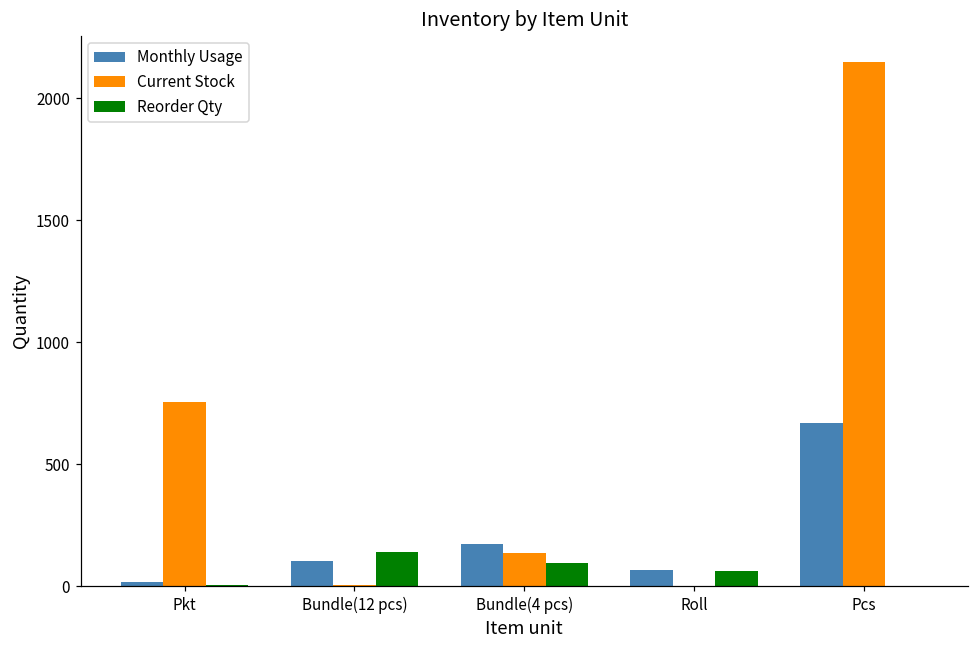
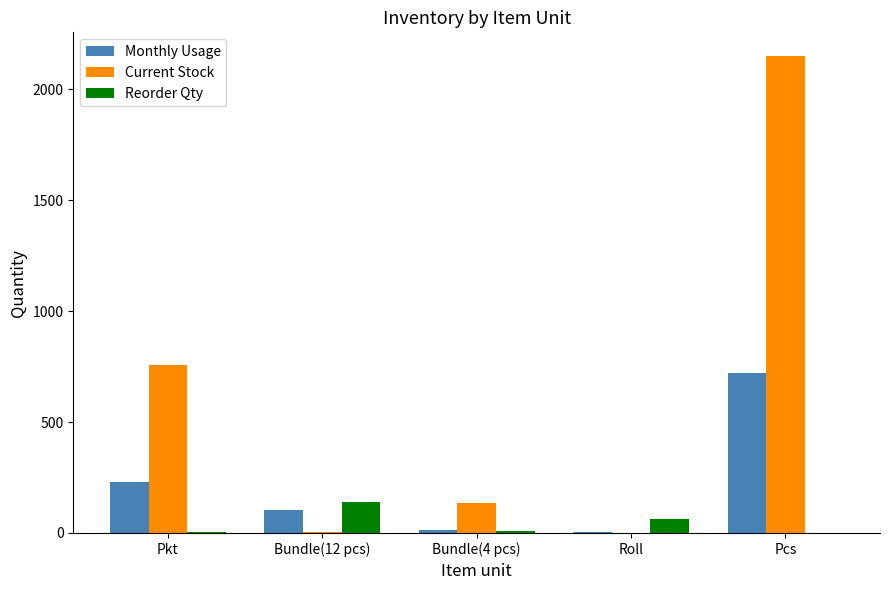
  {
    "Monthly Usage": {
-     "Pkt": 20,
+     "Pkt": 230,
      "Bundle(12 pcs)": 100,
-     "Bundle(4 pcs)": 170,
-     "Roll": 70,
-     "Pcs": 670
+     "Bundle(4 pcs)": 10,
+     "Roll": 0,
+     "Pcs": 720
    },
    "Current Stock": {
      "Pkt": 760,
      "Bundle(4 pcs)": 140,
      "Roll": 0,
      "Pcs": 2150
    },
    "Reorder Qty": {
      "Bundle(12 pcs)": 140,
-     "Bundle(4 pcs)": 90,
+     "Bundle(4 pcs)": 10,
      "Roll": 60,
      "Pcs": 0
    }
  }
